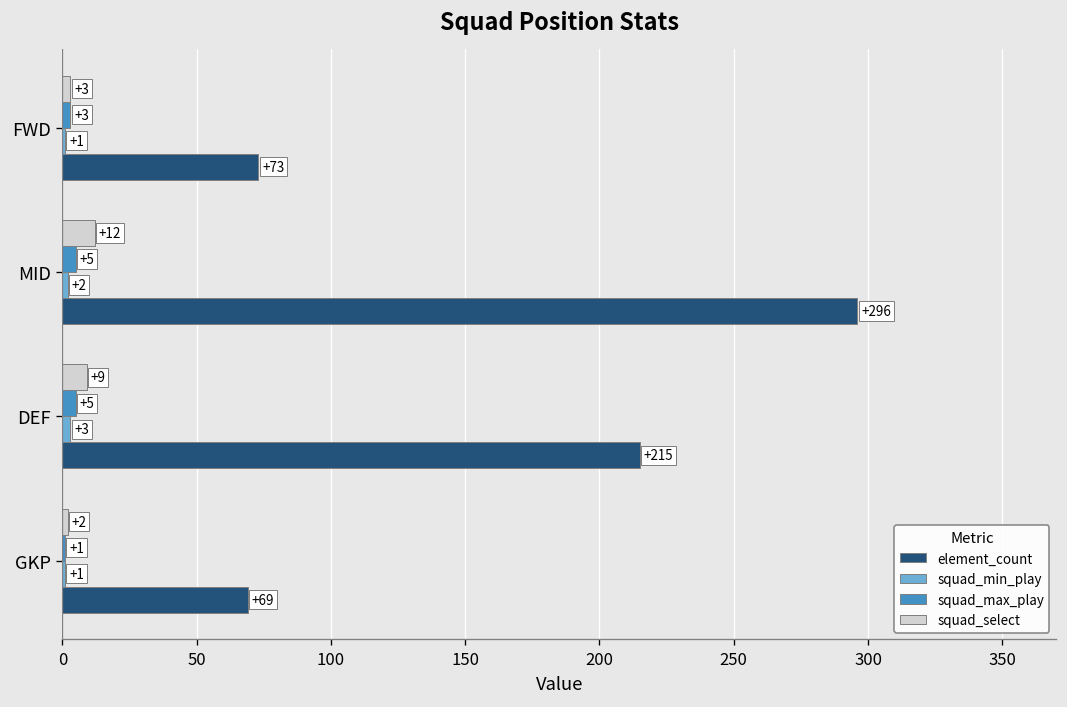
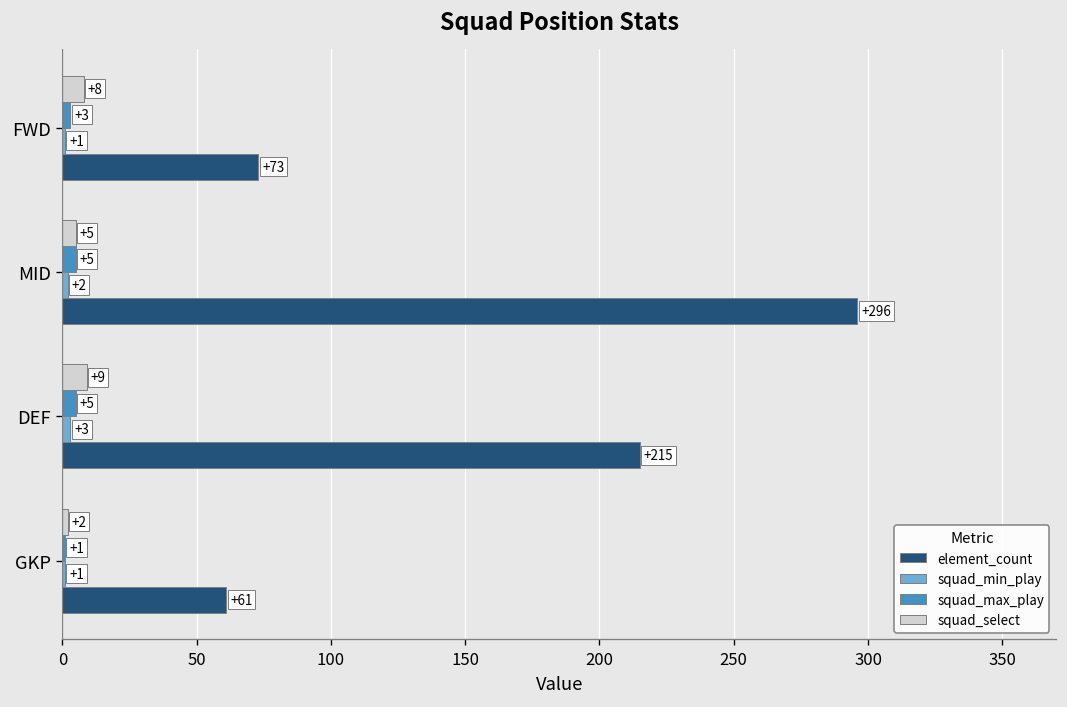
  {
    "element_count": {
-     "GKP": "+69"
+     "GKP": "+61"
    },
    "squad_select": {
-     "FWD": "+3",
-     "MID": "+12"
+     "FWD": "+8",
+     "MID": "+5"
    }
  }
